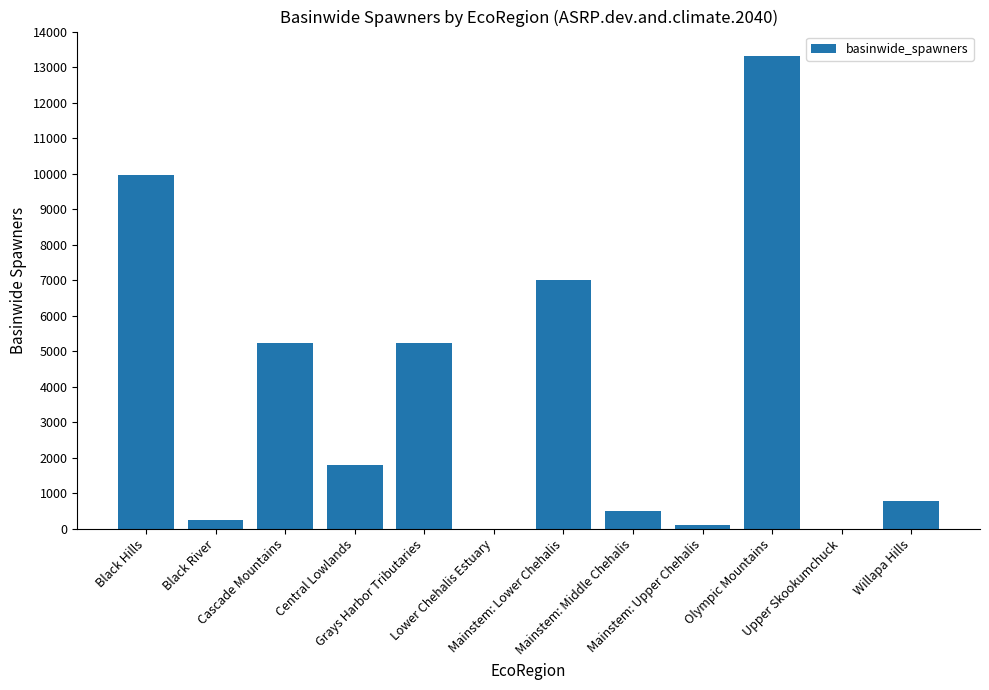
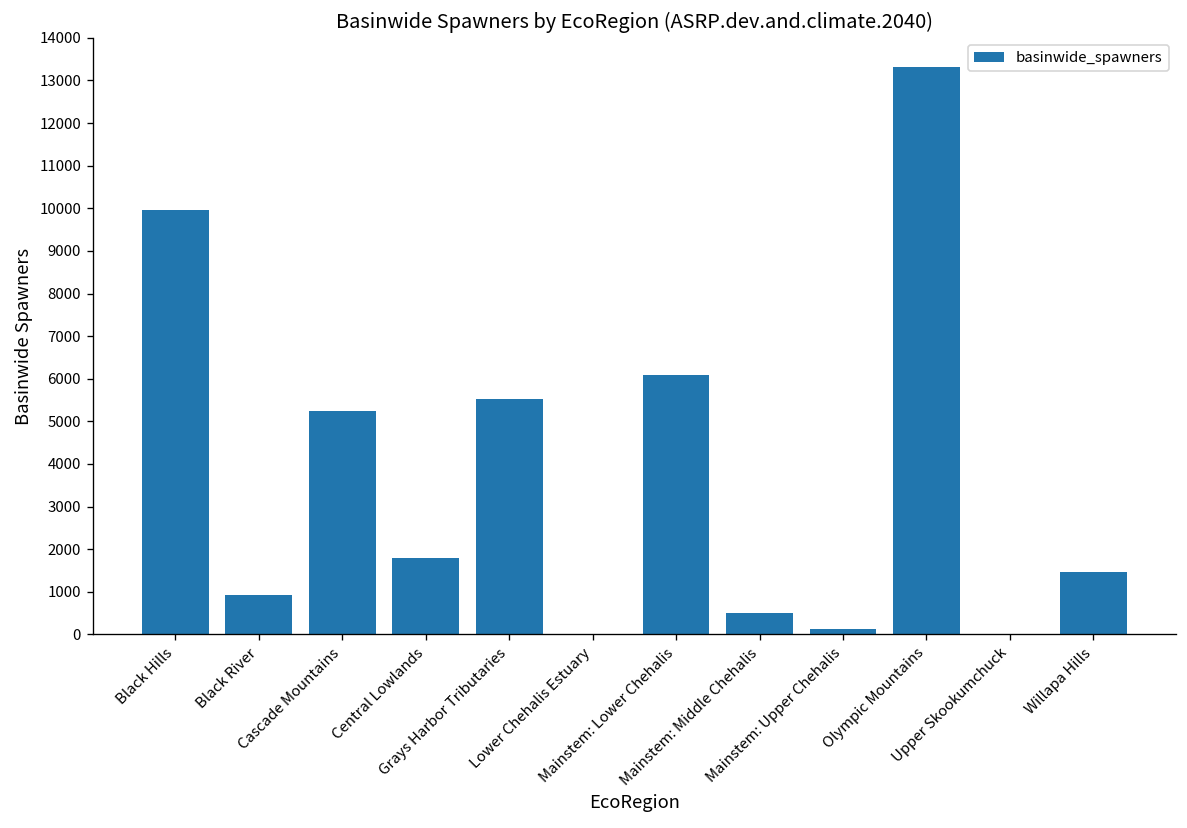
  {
    "Black Hills": 10000,
-   "Black River": 200,
+   "Black River": 900,
    "Cascade Mountains": 5200,
    "Central Lowlands": 1800,
-   "Grays Harbor Tributaries": 5200,
+   "Grays Harbor Tributaries": 5500,
    "Lower Chehalis Estuary": 0,
-   "Mainstem: Lower Chehalis": 7000,
+   "Mainstem: Lower Chehalis": 6100,
    "Mainstem: Middle Chehalis": 500,
    "Mainstem: Upper Chehalis": 100,
    "Olympic Mountains": 13300,
    "Upper Skookumchuck": 0,
-   "Willapa Hills": 800
+   "Willapa Hills": 1500
  }
